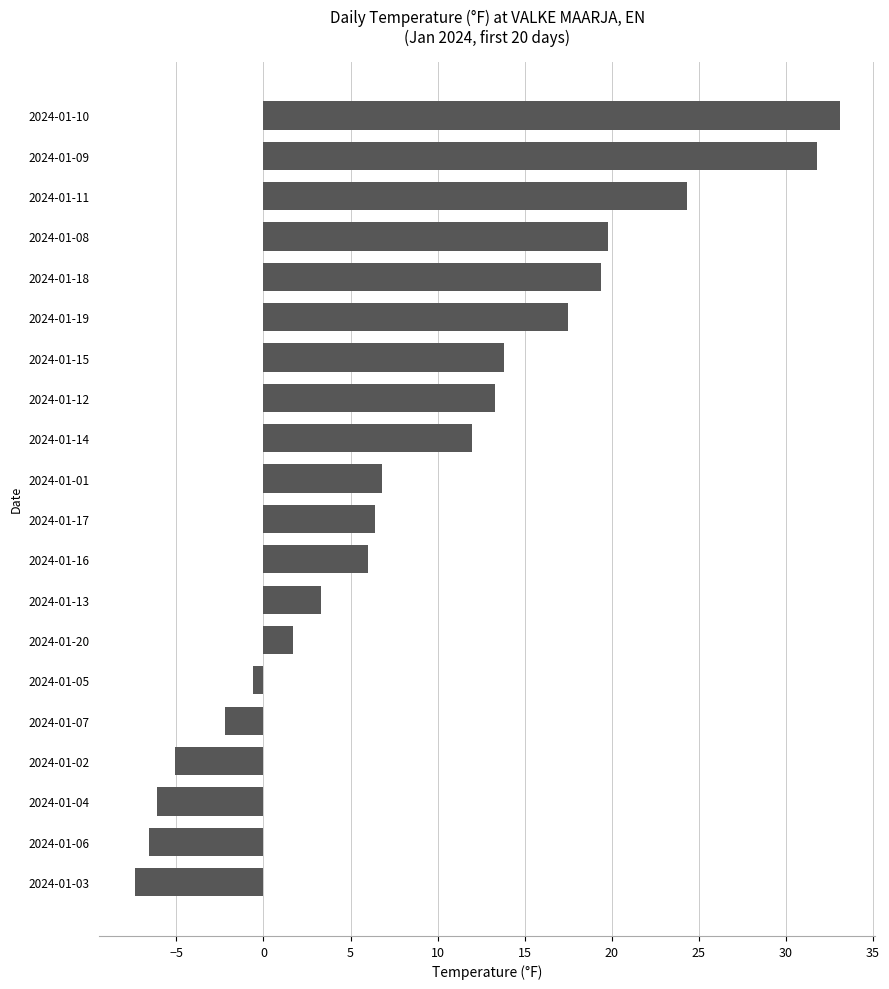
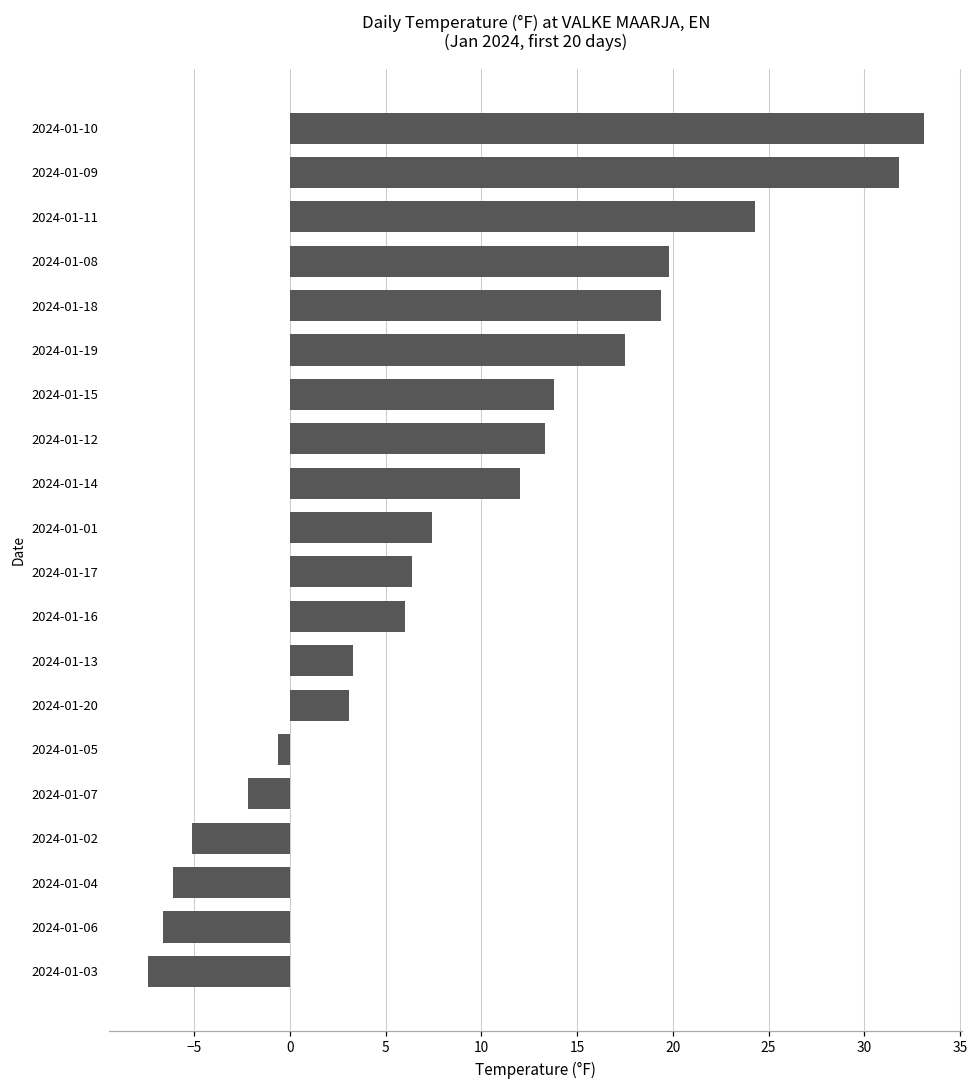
  {
    "2024-01-10": 33.1,
    "2024-01-09": 31.8,
    "2024-01-11": 24.3,
    "2024-01-08": 19.8,
    "2024-01-18": 19.4,
    "2024-01-19": 17.5,
    "2024-01-15": 13.8,
    "2024-01-12": 13.3,
    "2024-01-14": 12.0,
-   "2024-01-01": 6.8,
+   "2024-01-01": 7.4,
    "2024-01-17": 6.4,
    "2024-01-16": 6.0,
    "2024-01-13": 3.3,
-   "2024-01-20": 1.7,
+   "2024-01-20": 3.1,
    "2024-01-05": -0.6,
    "2024-01-07": -2.2,
    "2024-01-02": -5.1,
    "2024-01-04": -6.1,
    "2024-01-06": -6.6,
    "2024-01-03": -7.4
  }
